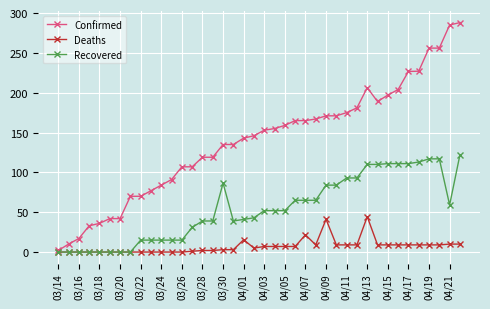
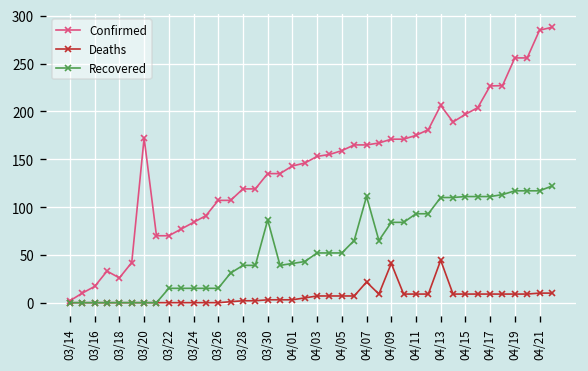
  {
    "Confirmed": {
      "03/16": 20,
-     "03/18": 40,
-     "03/20": 40,
+     "03/18": 30,
+     "03/20": 170,
      "03/22": 70,
      "03/24": 80,
      "03/26": 110,
      "03/28": 120,
      "03/30": 140,
      "04/01": 140,
      "04/03": 150,
      "04/05": 160,
      "04/07": 170,
      "04/09": 170,
      "04/11": 180,
      "04/13": 210,
      "04/15": 200,
      "04/17": 230,
      "04/19": 260,
      "04/21": 290
    },
    "Deaths": {
      "03/22": 0,
      "03/24": 0,
      "03/26": 0,
      "03/28": 0,
      "03/30": 0,
-     "04/01": 20,
+     "04/01": 0,
      "04/03": 10,
      "04/05": 10,
      "04/07": 20,
      "04/09": 40,
      "04/11": 10,
      "04/13": 40,
      "04/15": 10,
      "04/17": 10,
      "04/19": 10,
      "04/21": 10
    },
    "Recovered": {
      "03/22": 20,
      "03/24": 20,
      "03/26": 20,
      "03/28": 40,
      "03/30": 90,
      "04/01": 40,
      "04/03": 50,
      "04/05": 50,
-     "04/07": 70,
+     "04/07": 110,
      "04/09": 80,
      "04/11": 90,
      "04/13": 110,
      "04/15": 110,
      "04/17": 110,
      "04/19": 120,
-     "04/21": 60
+     "04/21": 120
    }
  }
